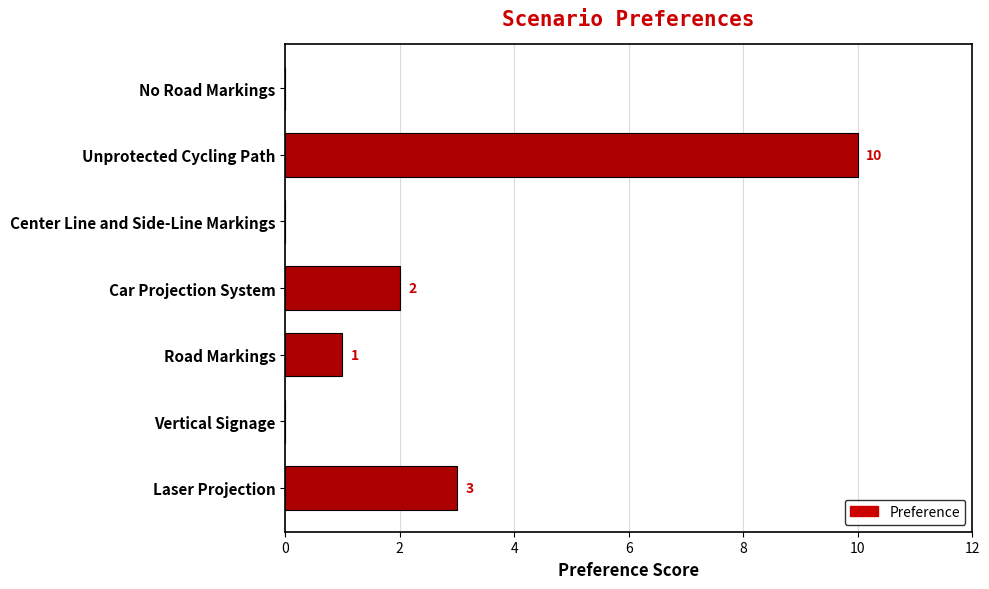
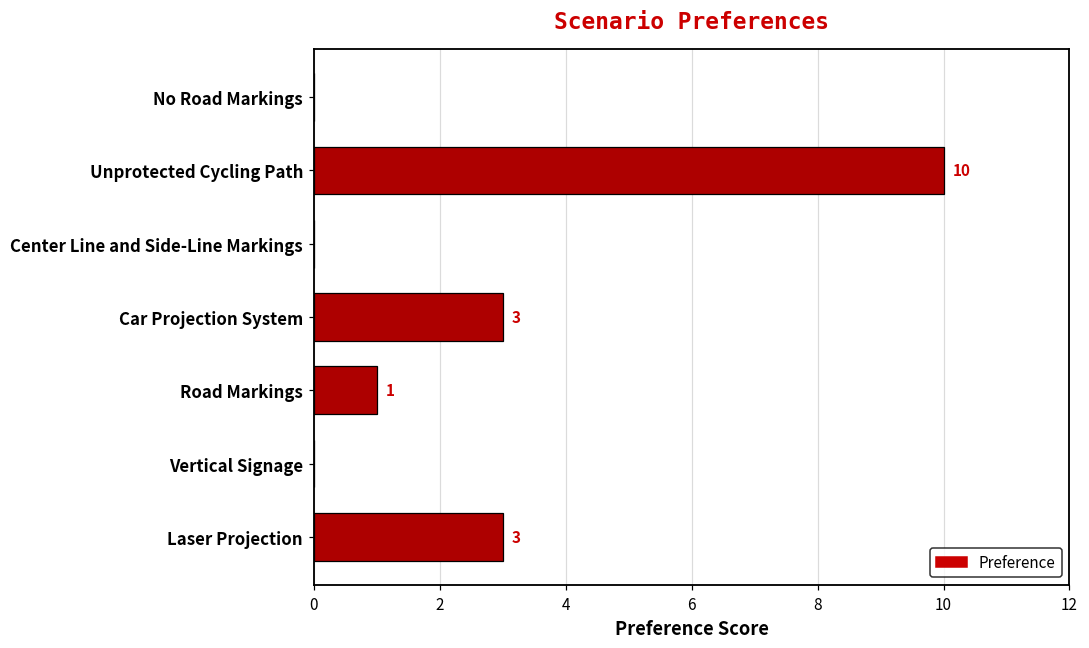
  {
    "Unprotected Cycling Path": 10,
-   "Car Projection System": 2,
+   "Car Projection System": 3,
    "Road Markings": 1,
    "Laser Projection": 3
  }
